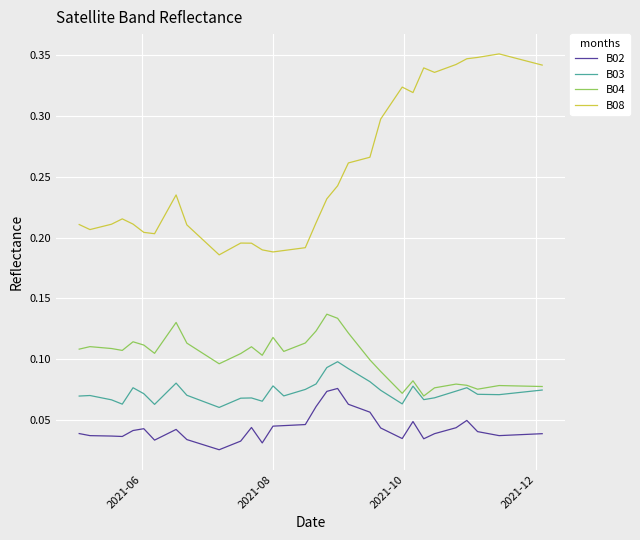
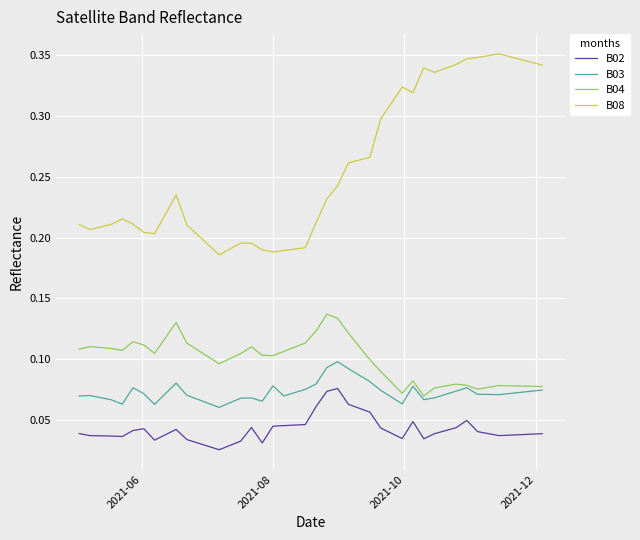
  {
    "B02": {
      "2021-08": 0.045
    },
    "B03": {
      "2021-08": 0.078
    },
    "B04": {
-     "2021-08": 0.118
+     "2021-08": 0.103
    },
    "B08": {
      "2021-08": 0.188
    }
  }
